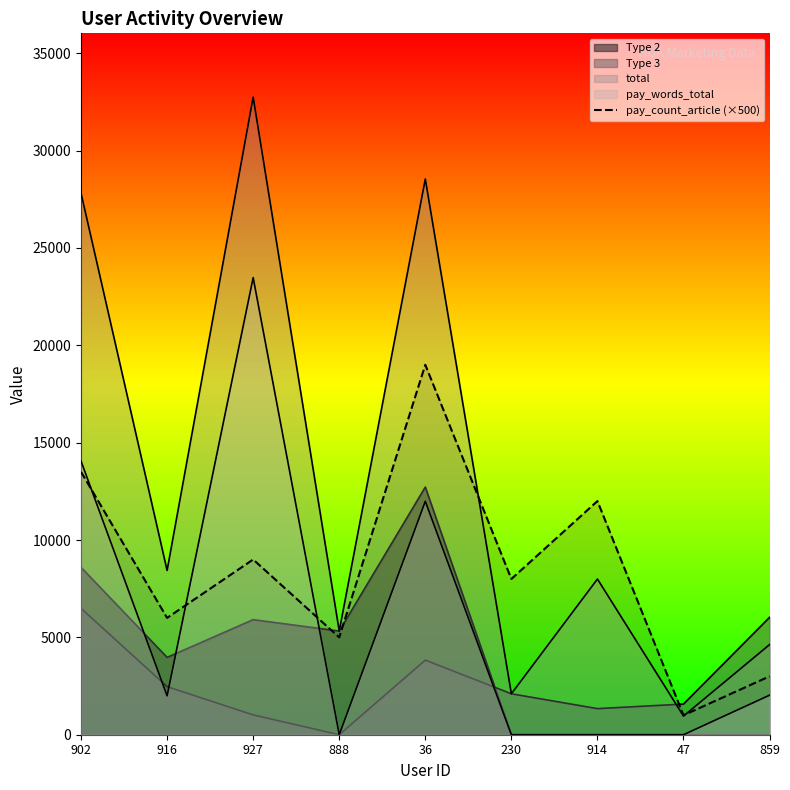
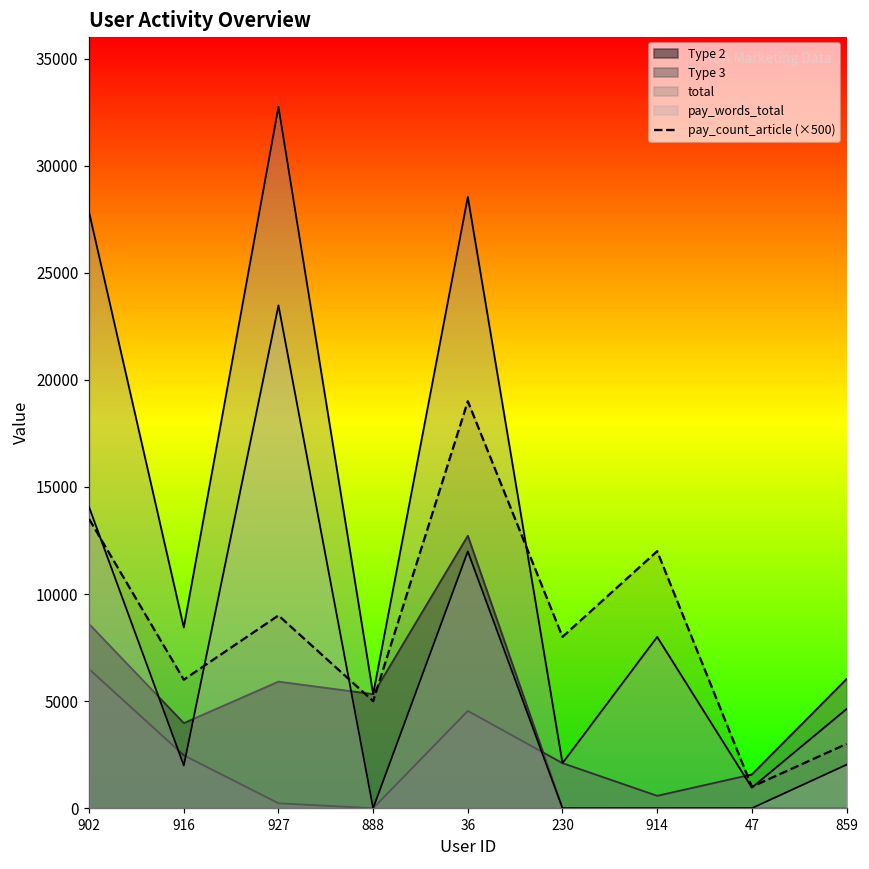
  {
    "Type 3": {
      "902": 6500,
      "916": 2500,
-     "927": 1000,
-     "36": 3800,
-     "914": 1300,
+     "927": 200,
+     "36": 4500,
+     "914": 600,
      "47": 1600,
      "859": 6000
    }
  }
